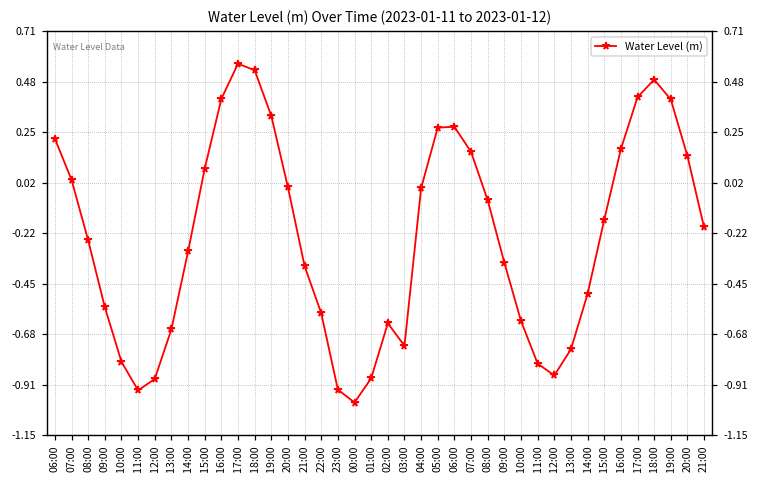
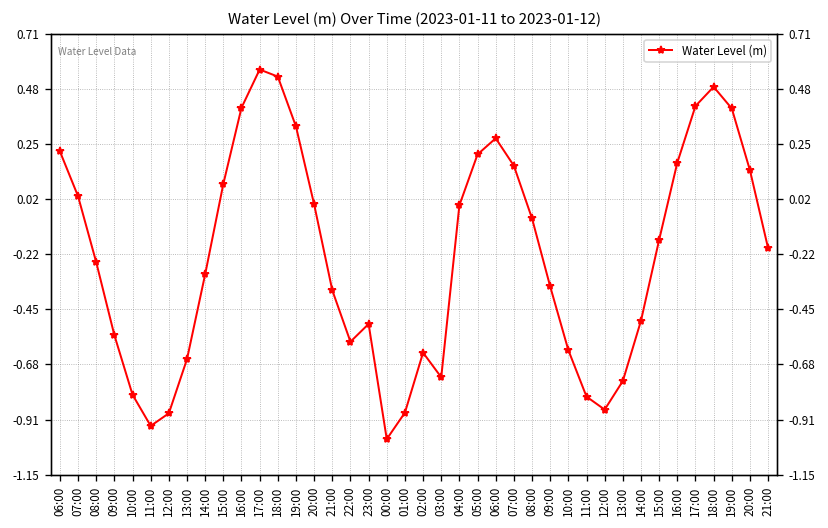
  {
    "22:00": -0.59,
-   "23:00": -0.94,
+   "23:00": -0.51,
    "00:00": -1.00,
    "01:00": -0.88,
    "02:00": -0.63,
    "03:00": -0.74,
    "04:00": -0.01,
-   "05:00": 0.27
+   "05:00": 0.21
  }
